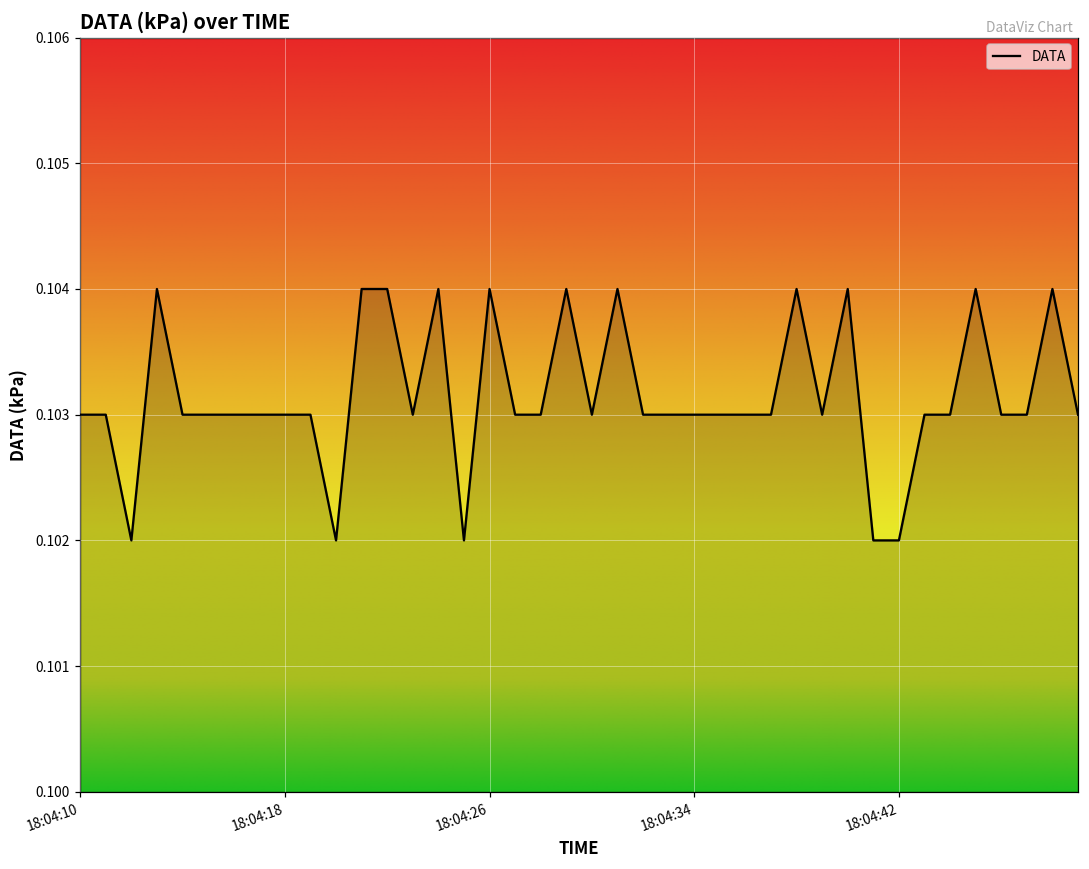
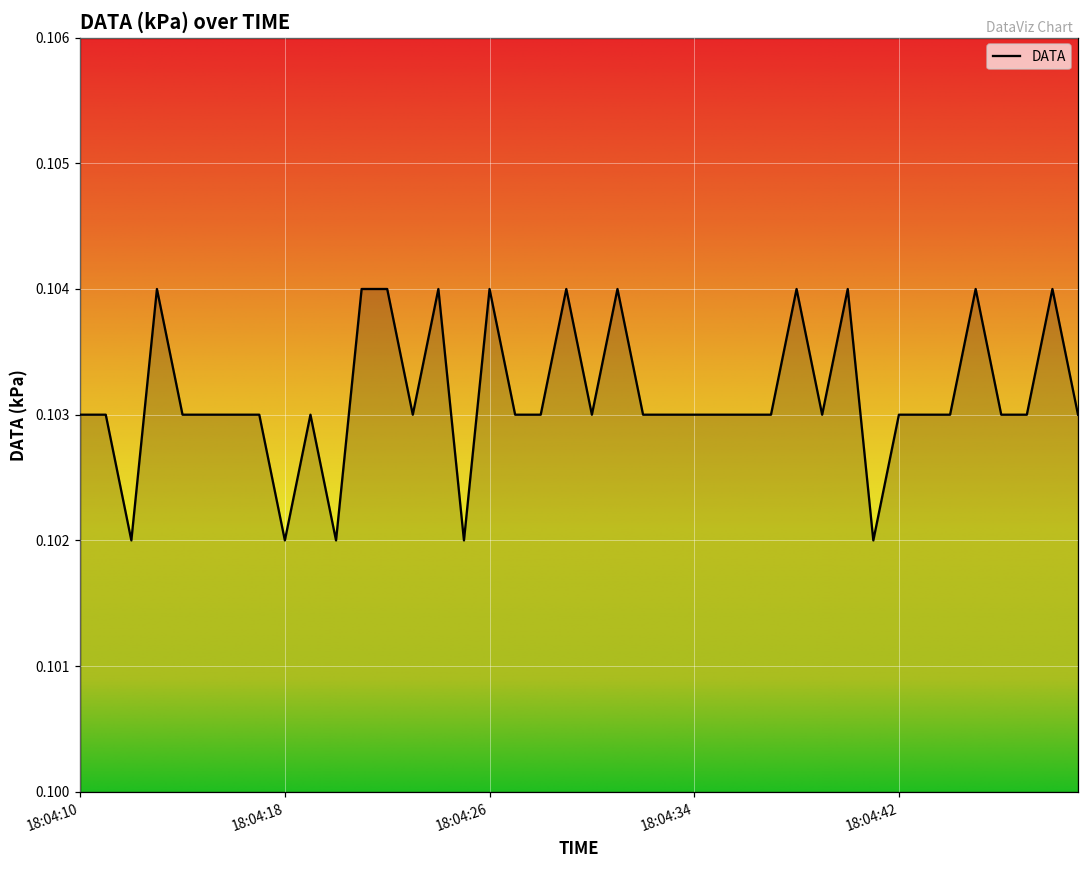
  {
    "18:04:10": 0.103,
-   "18:04:18": 0.103,
+   "18:04:18": 0.102,
    "18:04:26": 0.104,
    "18:04:34": 0.103,
-   "18:04:42": 0.102
+   "18:04:42": 0.103
  }
